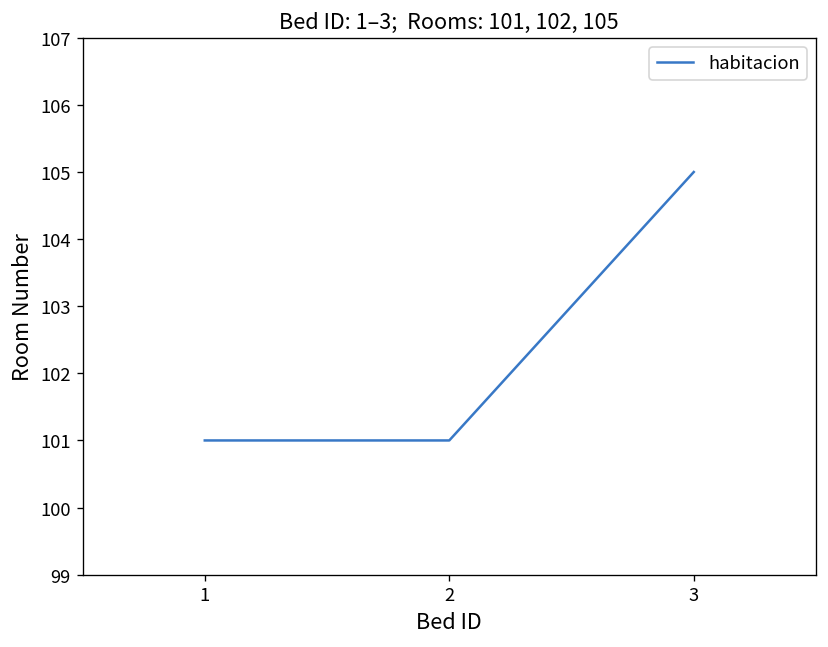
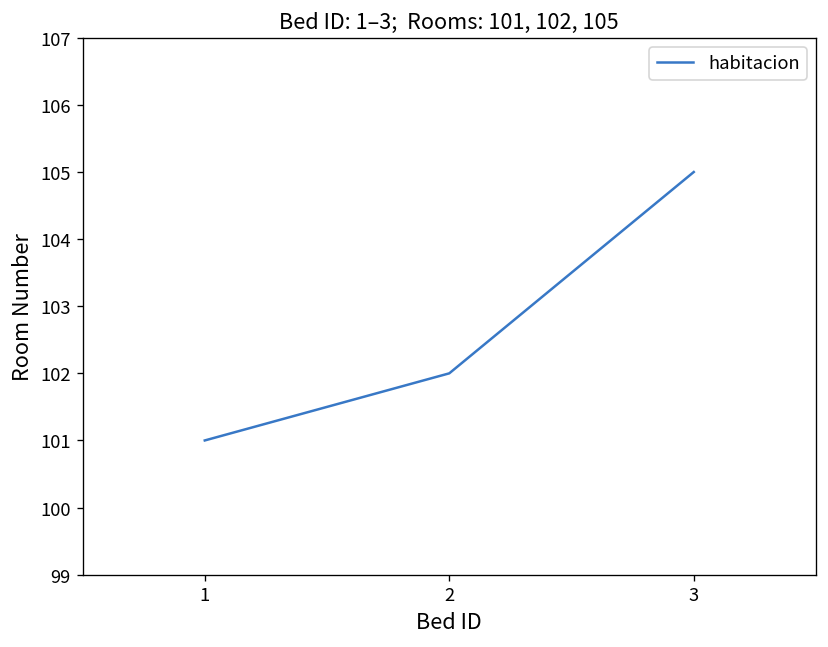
  {
    "1": 101,
-   "2": 101,
+   "2": 102,
    "3": 105
  }
